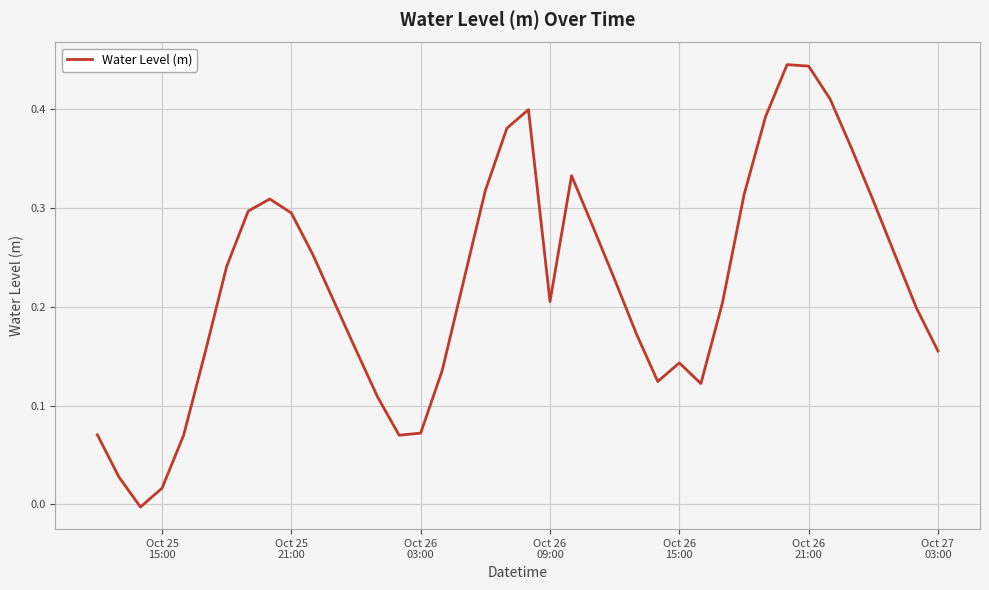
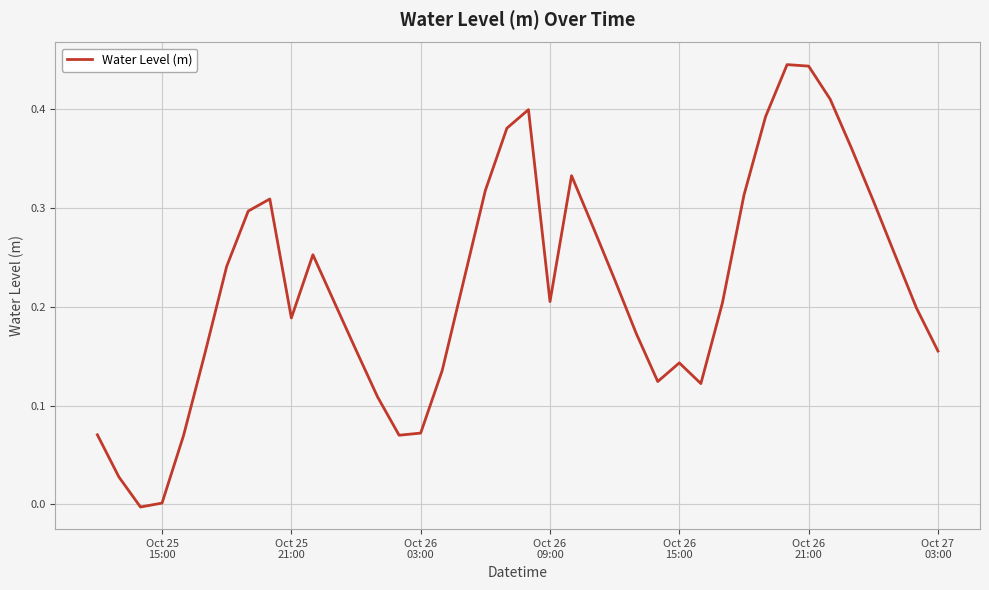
  {
-   "Oct 25 15:00": 0.02,
-   "Oct 25 21:00": 0.30,
+   "Oct 25 15:00": 0.00,
+   "Oct 25 21:00": 0.19,
    "Oct 26 03:00": 0.07,
    "Oct 26 09:00": 0.21,
    "Oct 26 15:00": 0.14,
    "Oct 26 21:00": 0.44,
    "Oct 27 03:00": 0.16
  }
